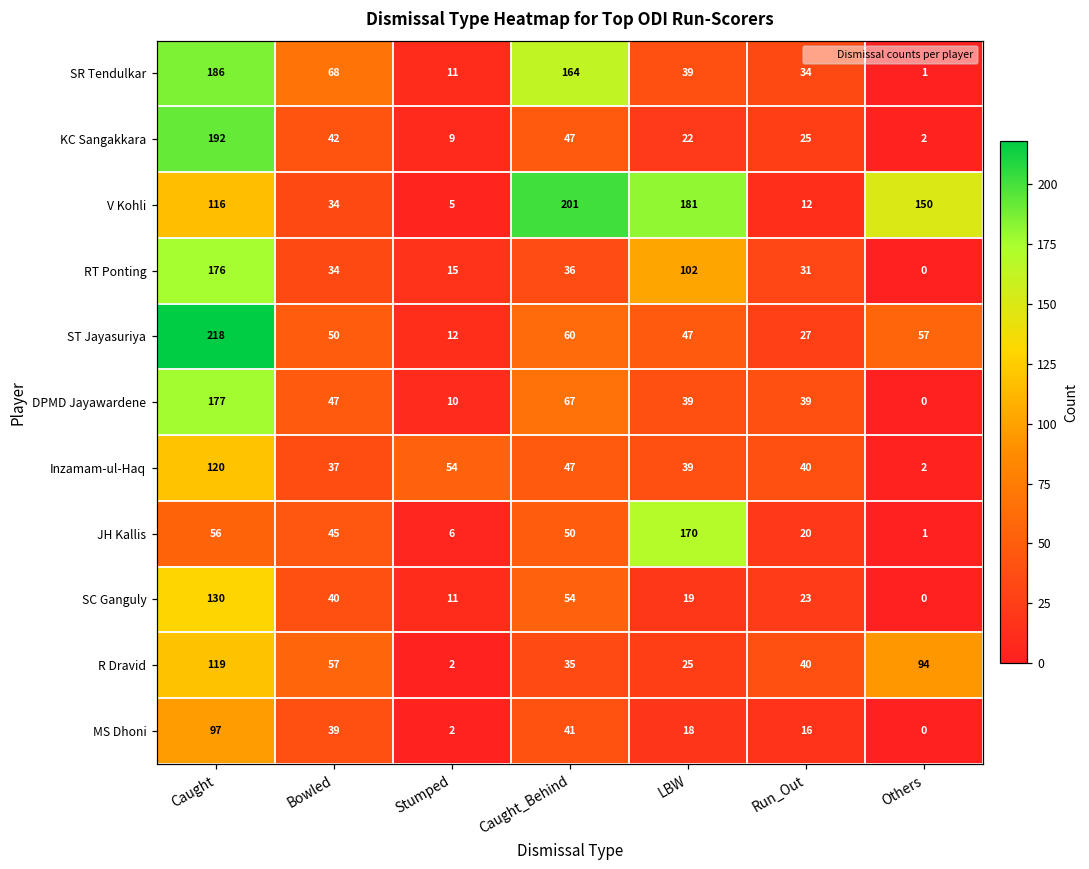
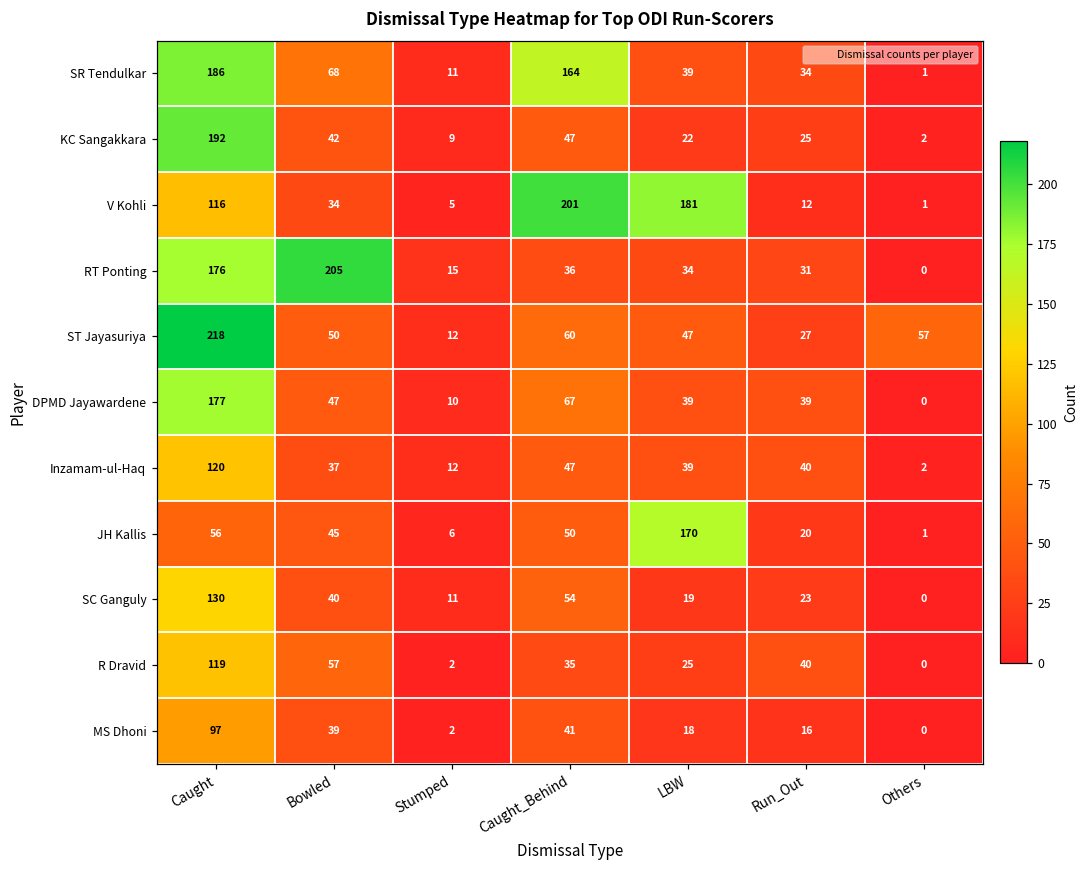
  {
    "SR Tendulkar": {
      "Caught": 186,
      "Bowled": 68,
      "Stumped": 11,
      "Caught_Behind": 164,
      "LBW": 39,
      "Run_Out": 34,
      "Others": 1
    },
    "KC Sangakkara": {
      "Caught": 192,
      "Bowled": 42,
      "Stumped": 9,
      "Caught_Behind": 47,
      "LBW": 22,
      "Run_Out": 25,
      "Others": 2
    },
    "V Kohli": {
      "Caught": 116,
      "Bowled": 34,
      "Stumped": 5,
      "Caught_Behind": 201,
      "LBW": 181,
      "Run_Out": 12,
-     "Others": 150
+     "Others": 1
    },
    "RT Ponting": {
      "Caught": 176,
-     "Bowled": 34,
+     "Bowled": 205,
      "Stumped": 15,
      "Caught_Behind": 36,
-     "LBW": 102,
+     "LBW": 34,
      "Run_Out": 31,
      "Others": 0
    },
    "ST Jayasuriya": {
      "Caught": 218,
      "Bowled": 50,
      "Stumped": 12,
      "Caught_Behind": 60,
      "LBW": 47,
      "Run_Out": 27,
      "Others": 57
    },
    "DPMD Jayawardene": {
      "Caught": 177,
      "Bowled": 47,
      "Stumped": 10,
      "Caught_Behind": 67,
      "LBW": 39,
      "Run_Out": 39,
      "Others": 0
    },
    "Inzamam-ul-Haq": {
      "Caught": 120,
      "Bowled": 37,
-     "Stumped": 54,
+     "Stumped": 12,
      "Caught_Behind": 47,
      "LBW": 39,
      "Run_Out": 40,
      "Others": 2
    },
    "JH Kallis": {
      "Caught": 56,
      "Bowled": 45,
      "Stumped": 6,
      "Caught_Behind": 50,
      "LBW": 170,
      "Run_Out": 20,
      "Others": 1
    },
    "SC Ganguly": {
      "Caught": 130,
      "Bowled": 40,
      "Stumped": 11,
      "Caught_Behind": 54,
      "LBW": 19,
      "Run_Out": 23,
      "Others": 0
    },
    "R Dravid": {
      "Caught": 119,
      "Bowled": 57,
      "Stumped": 2,
      "Caught_Behind": 35,
      "LBW": 25,
      "Run_Out": 40,
-     "Others": 94
+     "Others": 0
    },
    "MS Dhoni": {
      "Caught": 97,
      "Bowled": 39,
      "Stumped": 2,
      "Caught_Behind": 41,
      "LBW": 18,
      "Run_Out": 16,
      "Others": 0
    }
  }
